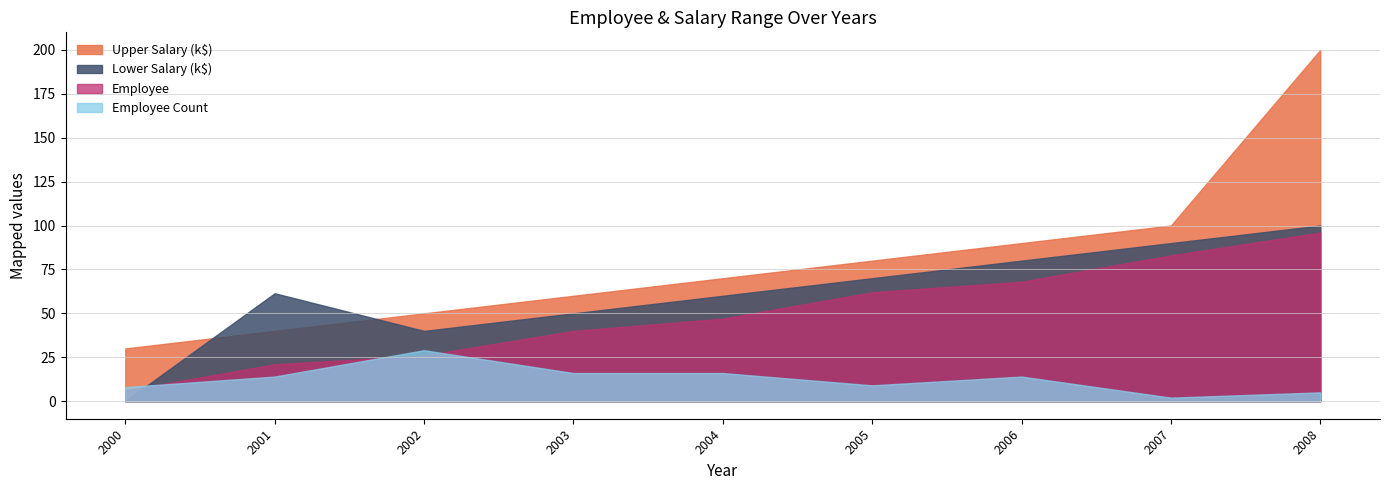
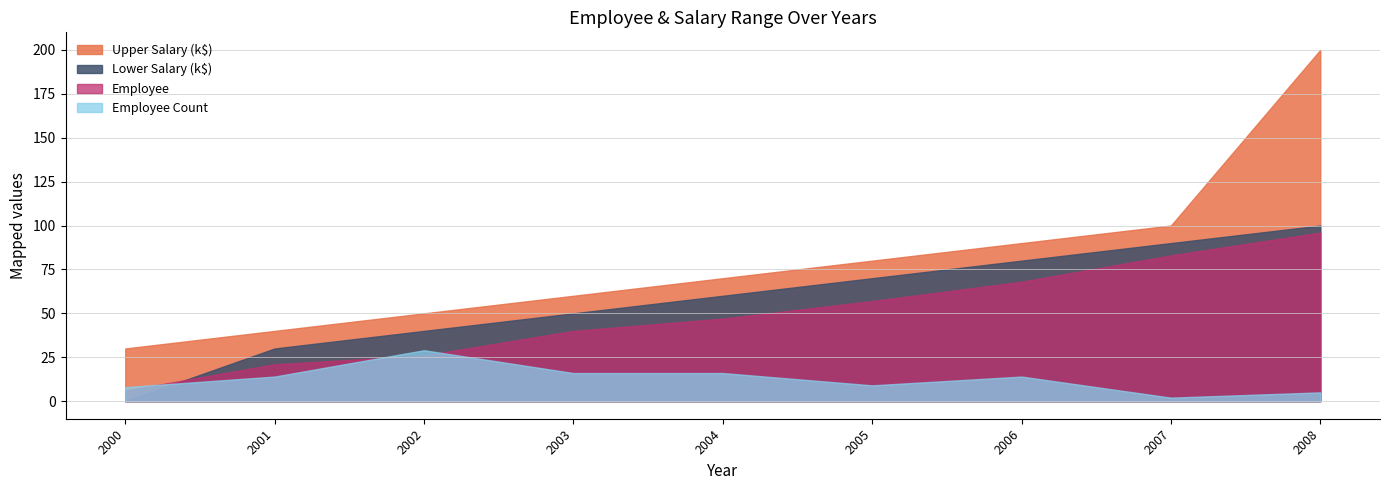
  {
    "Upper Salary (k$)": {
      "2000": 30,
      "2001": 40,
      "2002": 50,
      "2003": 60,
      "2004": 70,
      "2005": 80,
      "2006": 90,
      "2007": 100,
      "2008": 200
    },
    "Lower Salary (k$)": {
      "2000": 0,
-     "2001": 61,
+     "2001": 30,
      "2002": 40,
      "2003": 50,
      "2004": 60,
      "2005": 70,
      "2006": 80,
      "2007": 90,
      "2008": 100
    },
    "Employee": {
      "2000": 6,
      "2001": 21,
      "2002": 26,
      "2003": 40,
      "2004": 47,
-     "2005": 62,
+     "2005": 57,
      "2006": 68,
      "2007": 83,
      "2008": 96
    },
    "Employee Count": {
      "2000": 8,
      "2001": 14,
      "2002": 29,
      "2003": 16,
      "2004": 16,
      "2005": 9,
      "2006": 14,
      "2007": 2,
      "2008": 5
    }
  }
